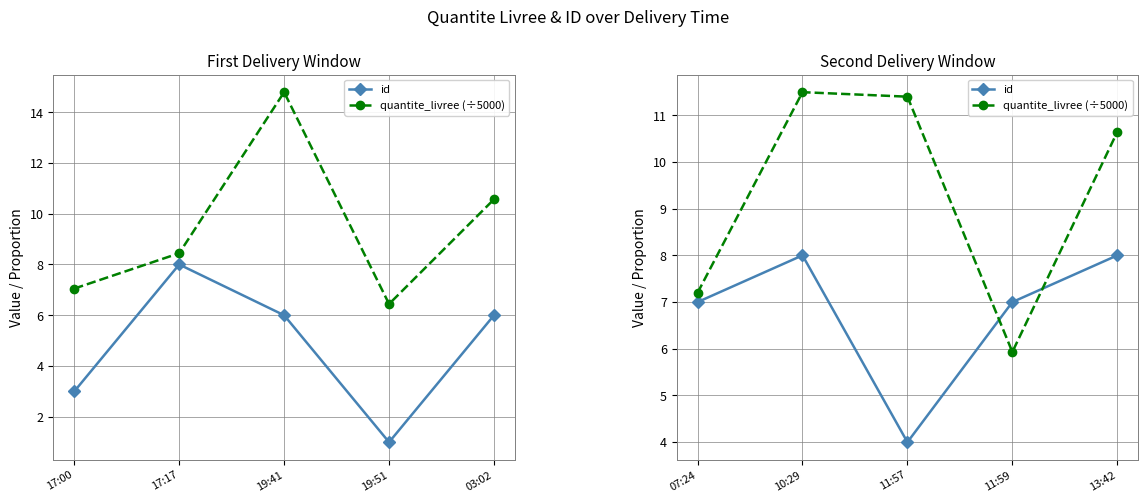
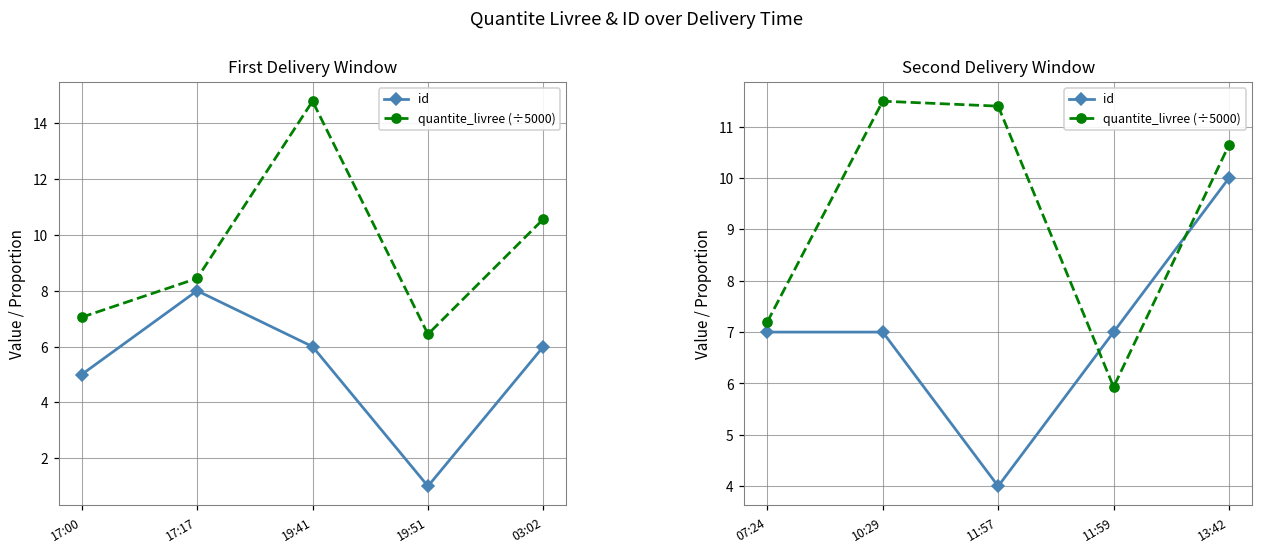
  {
    "First Delivery Window": {
      "id": {
-       "17:00": 3,
+       "17:00": 5,
        "17:17": 8,
        "19:41": 6,
        "19:51": 1,
        "03:02": 6
      },
      "quantite_livree (÷5000)": {
        "17:00": 7,
        "17:17": 8.4,
        "19:41": 14.8,
        "19:51": 6.4,
        "03:02": 10.6
      }
    },
    "Second Delivery Window": {
      "id": {
        "07:24": 7,
-       "10:29": 8,
+       "10:29": 7,
        "11:57": 4,
        "11:59": 7,
-       "13:42": 8
+       "13:42": 10
      },
      "quantite_livree (÷5000)": {
        "07:24": 7.2,
        "10:29": 11.5,
        "11:57": 11.4,
        "11:59": 5.9,
        "13:42": 10.6
      }
    }
  }
